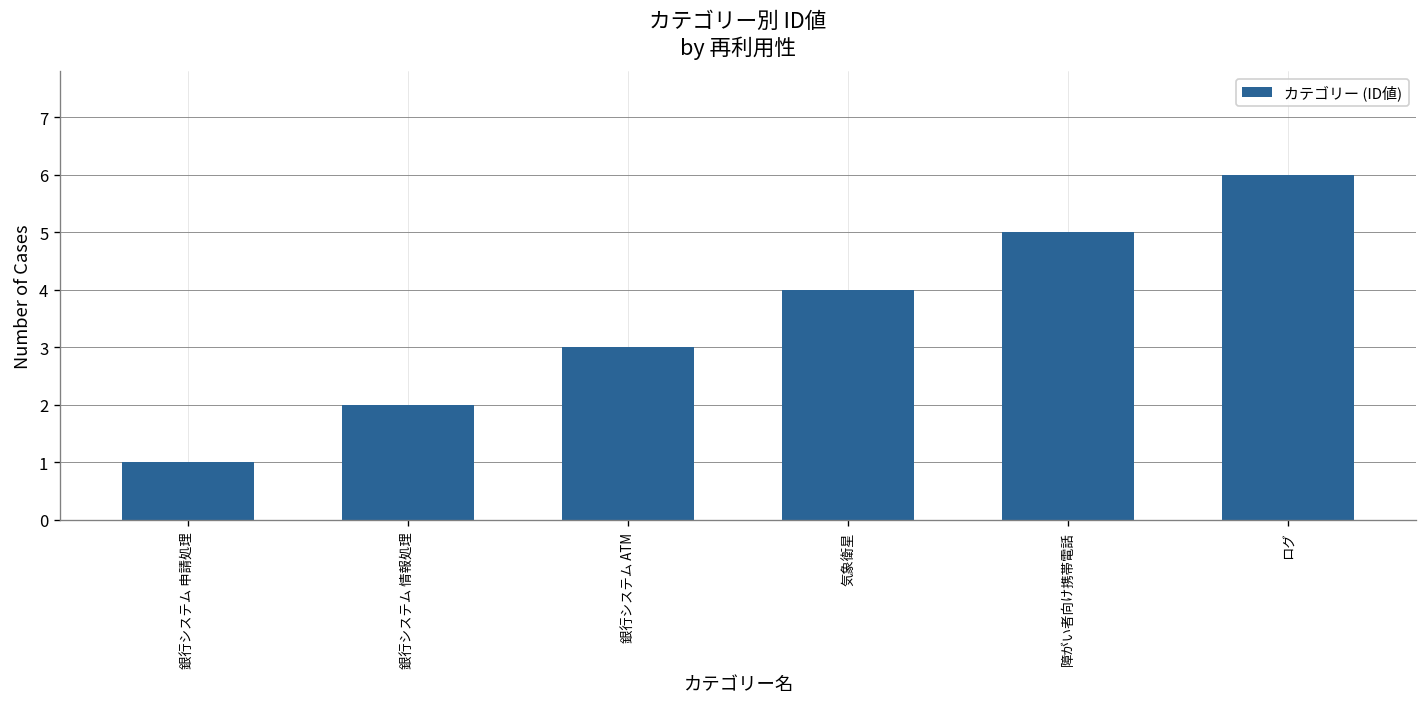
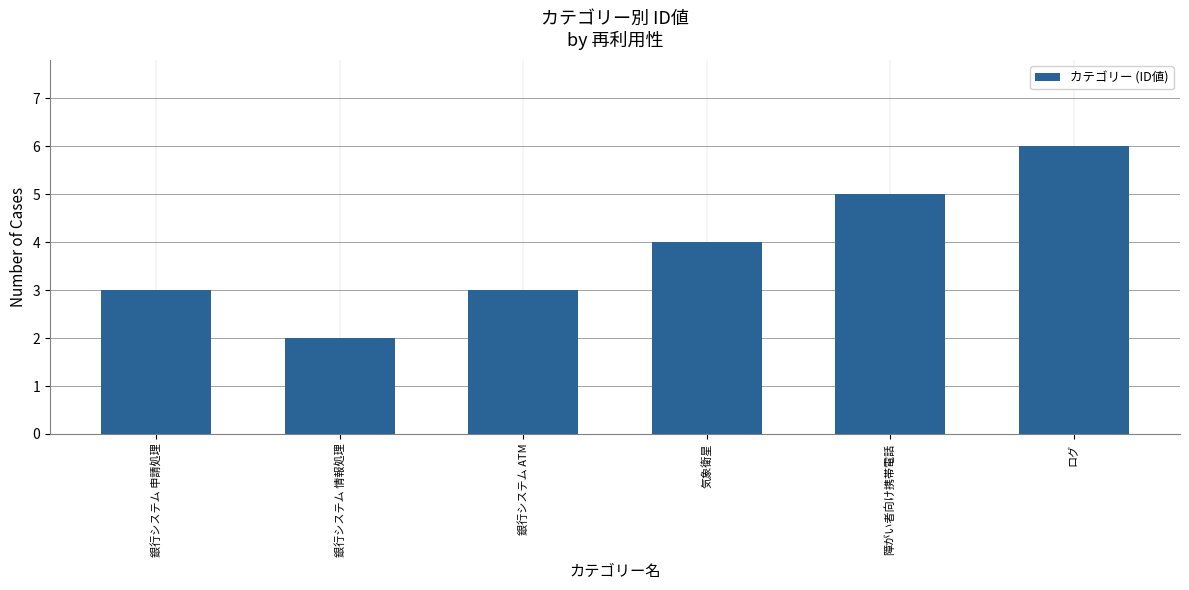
  {
-   "銀行システム 申請処理": 1,
+   "銀行システム 申請処理": 3,
    "銀行システム 情報処理": 2,
    "銀行システム ATM": 3,
    "気象衛星": 4,
    "障がい者向け携帯電話": 5,
    "ログ": 6
  }
